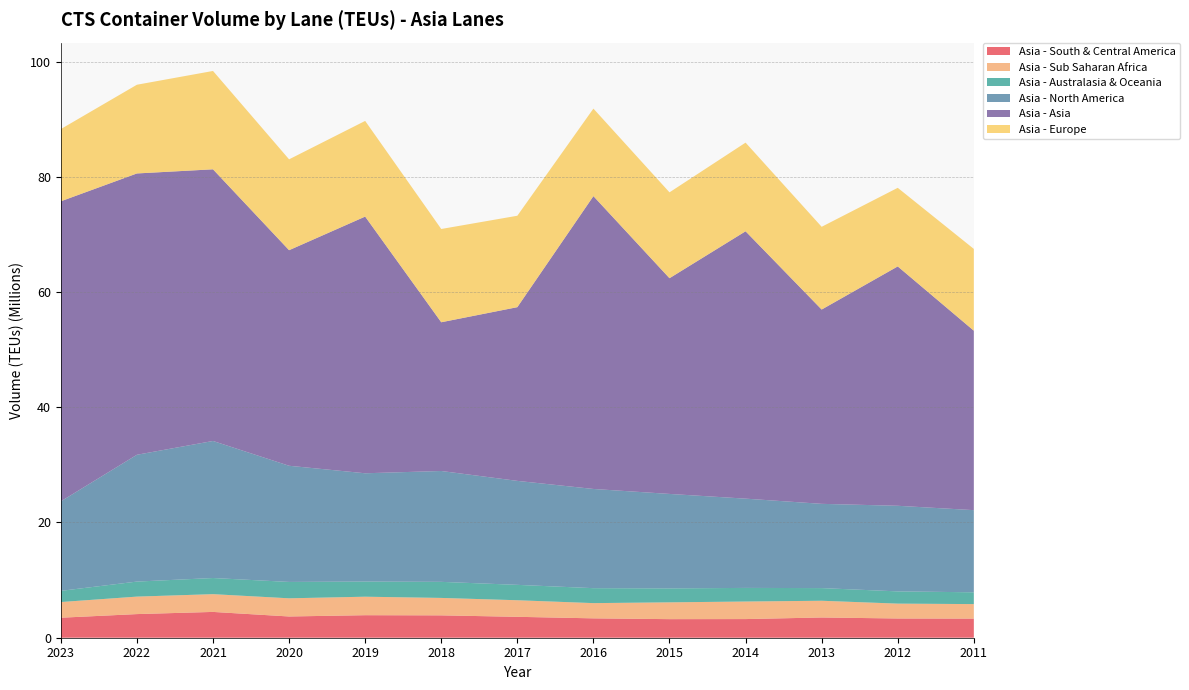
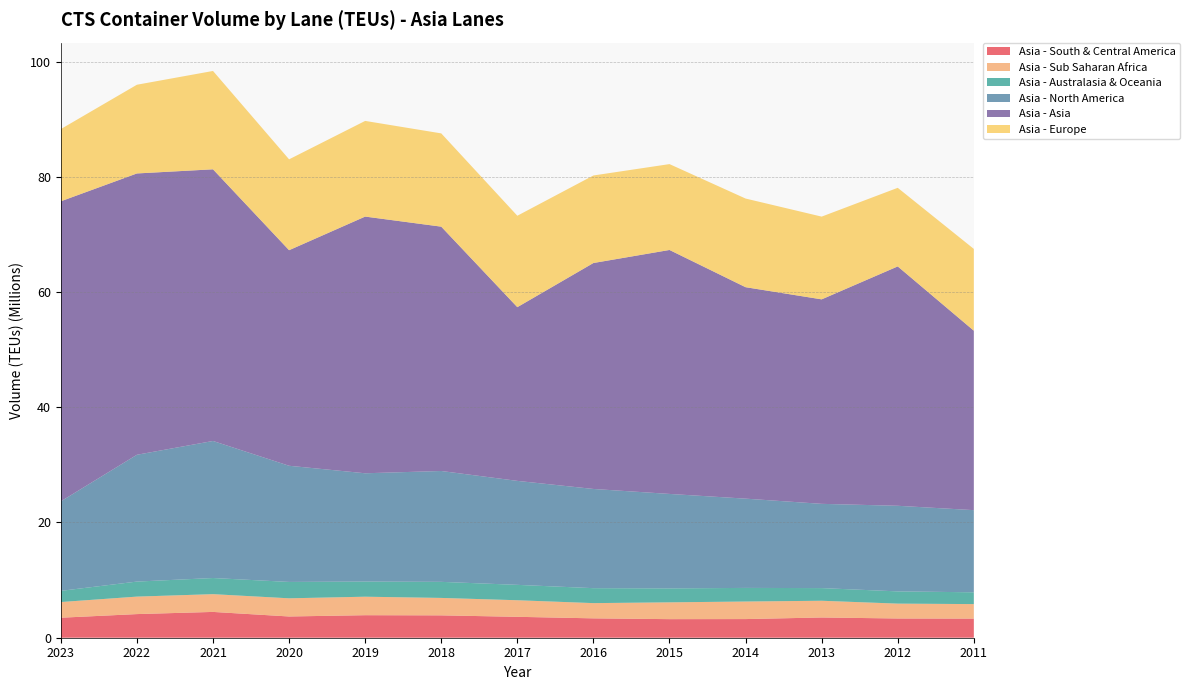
  {
    "Asia - South & Central America": {
      "2023": 3,
      "2022": 4,
      "2021": 4,
      "2020": 4,
      "2019": 4,
      "2018": 4,
      "2017": 4,
      "2016": 3,
      "2015": 3,
      "2014": 3,
      "2013": 4,
      "2012": 3,
      "2011": 3
    },
    "Asia - Asia": {
      "2023": 52,
      "2022": 49,
      "2021": 47,
      "2020": 37,
      "2019": 45,
-     "2018": 26,
+     "2018": 42,
      "2017": 30,
-     "2016": 51,
-     "2015": 37,
-     "2014": 46,
-     "2013": 34,
+     "2016": 39,
+     "2015": 42,
+     "2014": 37,
+     "2013": 35,
      "2012": 42,
      "2011": 31
    }
  }
